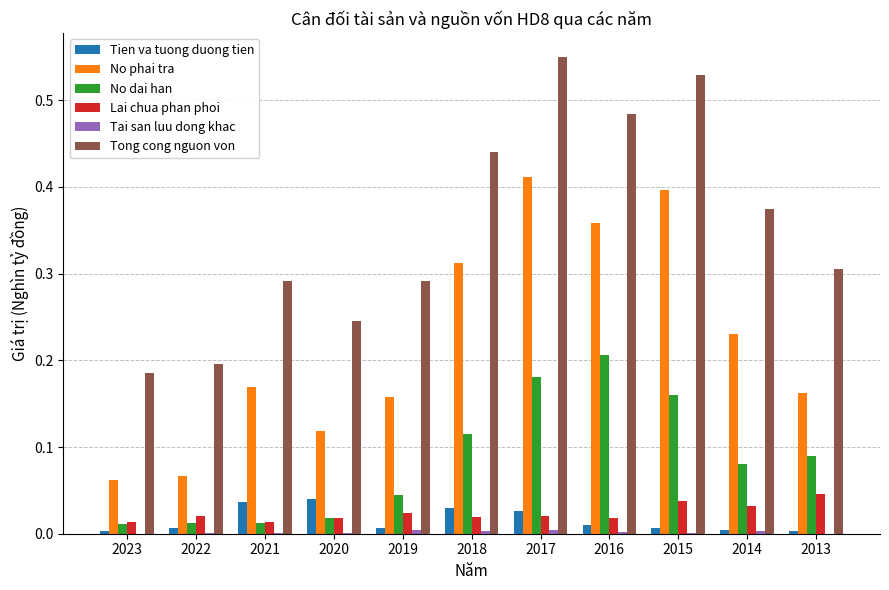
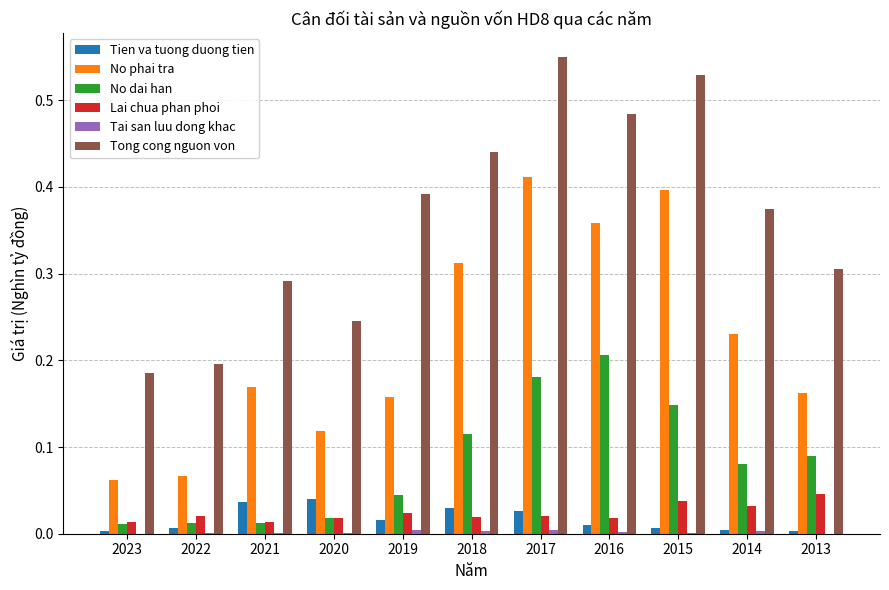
  {
    "Tien va tuong duong tien": {
      "2022": 0.01,
      "2021": 0.04,
      "2020": 0.04,
-     "2019": 0.01,
+     "2019": 0.02,
      "2018": 0.03,
      "2017": 0.03,
      "2016": 0.01,
      "2015": 0.01,
      "2014": 0.00
    },
    "No phai tra": {
      "2023": 0.06,
      "2022": 0.07,
      "2021": 0.17,
      "2020": 0.12,
      "2019": 0.16,
      "2018": 0.31,
      "2017": 0.41,
      "2016": 0.36,
      "2015": 0.40,
      "2014": 0.23,
      "2013": 0.16
    },
    "No dai han": {
      "2023": 0.01,
      "2022": 0.01,
      "2021": 0.01,
      "2020": 0.02,
      "2019": 0.04,
      "2018": 0.11,
      "2017": 0.18,
      "2016": 0.21,
-     "2015": 0.16,
+     "2015": 0.15,
      "2014": 0.08,
      "2013": 0.09
    },
    "Lai chua phan phoi": {
      "2023": 0.01,
      "2022": 0.02,
      "2021": 0.01,
      "2020": 0.02,
      "2019": 0.02,
      "2018": 0.02,
      "2017": 0.02,
      "2016": 0.02,
      "2015": 0.04,
      "2014": 0.03,
      "2013": 0.05
    },
    "Tai san luu dong khac": {
      "2019": 0.00,
      "2018": 0.00,
      "2017": 0.00,
      "2014": 0.00
    },
    "Tong cong nguon von": {
      "2023": 0.19,
      "2022": 0.20,
      "2021": 0.29,
      "2020": 0.25,
-     "2019": 0.29,
+     "2019": 0.39,
      "2018": 0.44,
      "2017": 0.55,
      "2016": 0.48,
      "2015": 0.53,
      "2014": 0.37,
      "2013": 0.31
    }
  }
